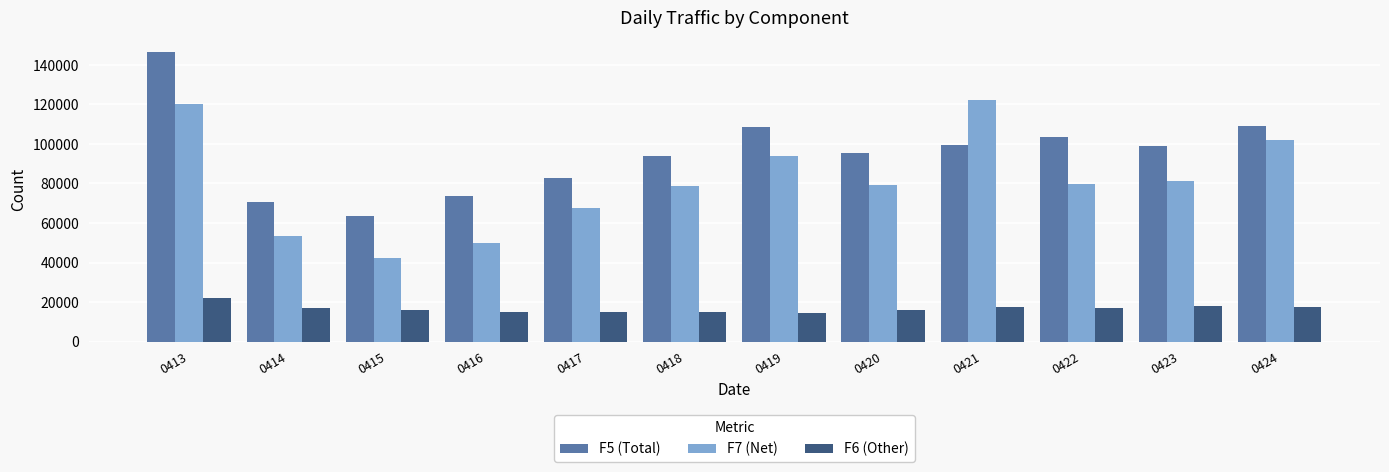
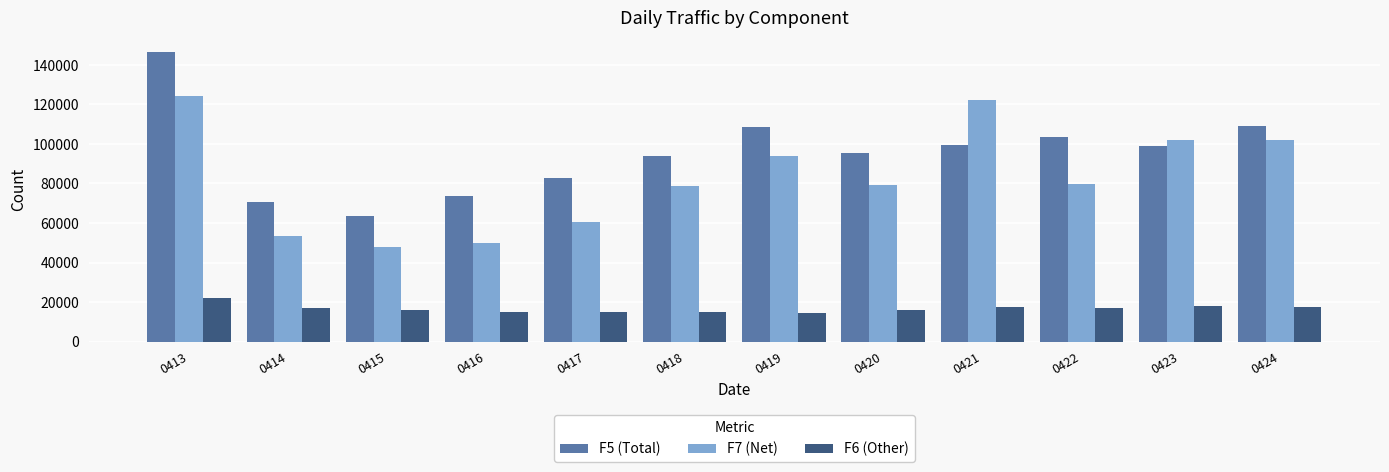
  {
    "F7 (Net)": {
-     "0413": 120000,
+     "0413": 124000,
      "0414": 54000,
-     "0415": 42000,
+     "0415": 48000,
      "0416": 50000,
-     "0417": 68000,
+     "0417": 61000,
      "0418": 79000,
      "0419": 94000,
      "0420": 79000,
      "0421": 122000,
      "0422": 80000,
-     "0423": 81000,
+     "0423": 102000,
      "0424": 102000
    }
  }
